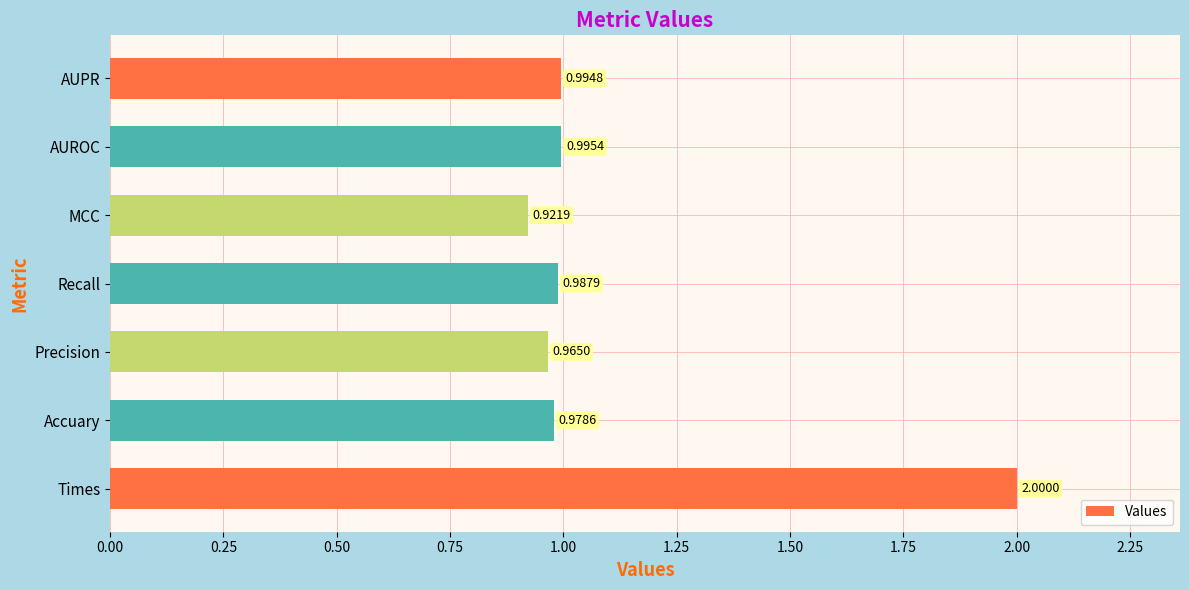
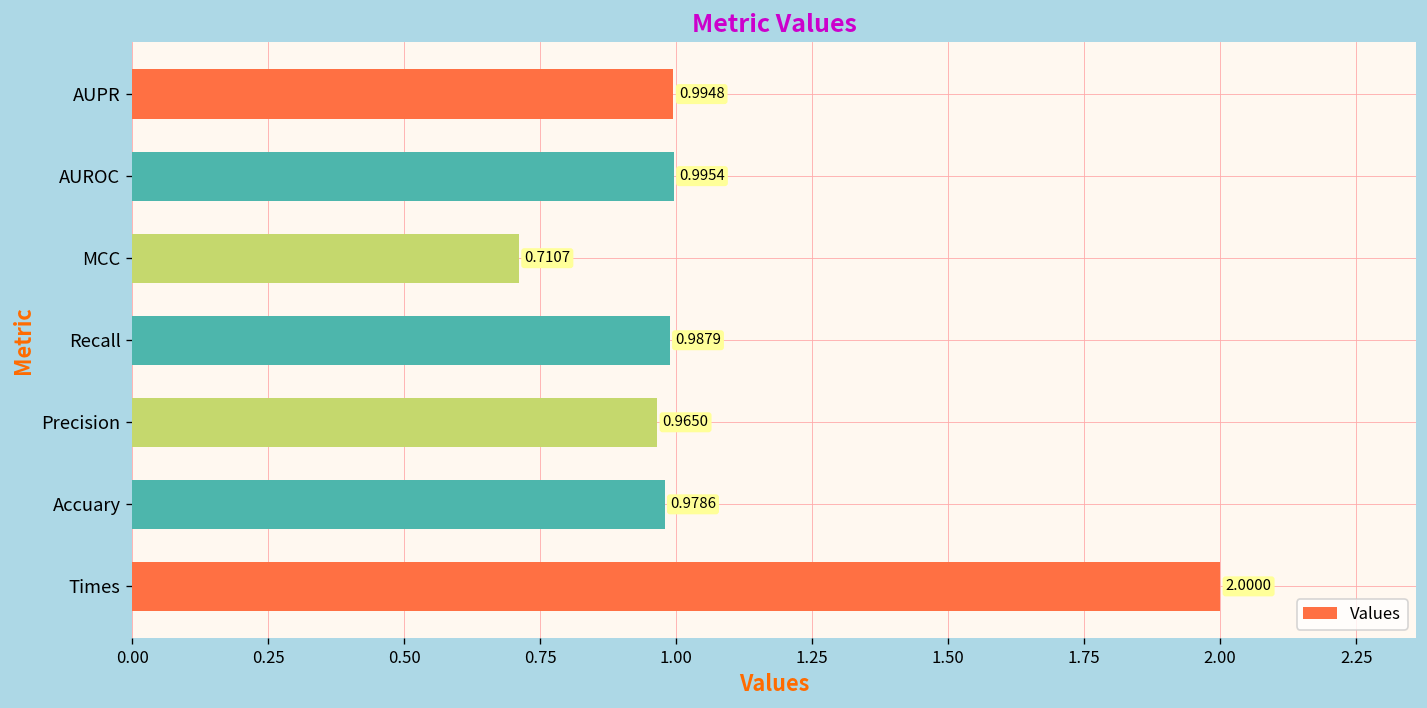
  {
-   "MCC": 0.9219
+   "MCC": 0.7107
  }
